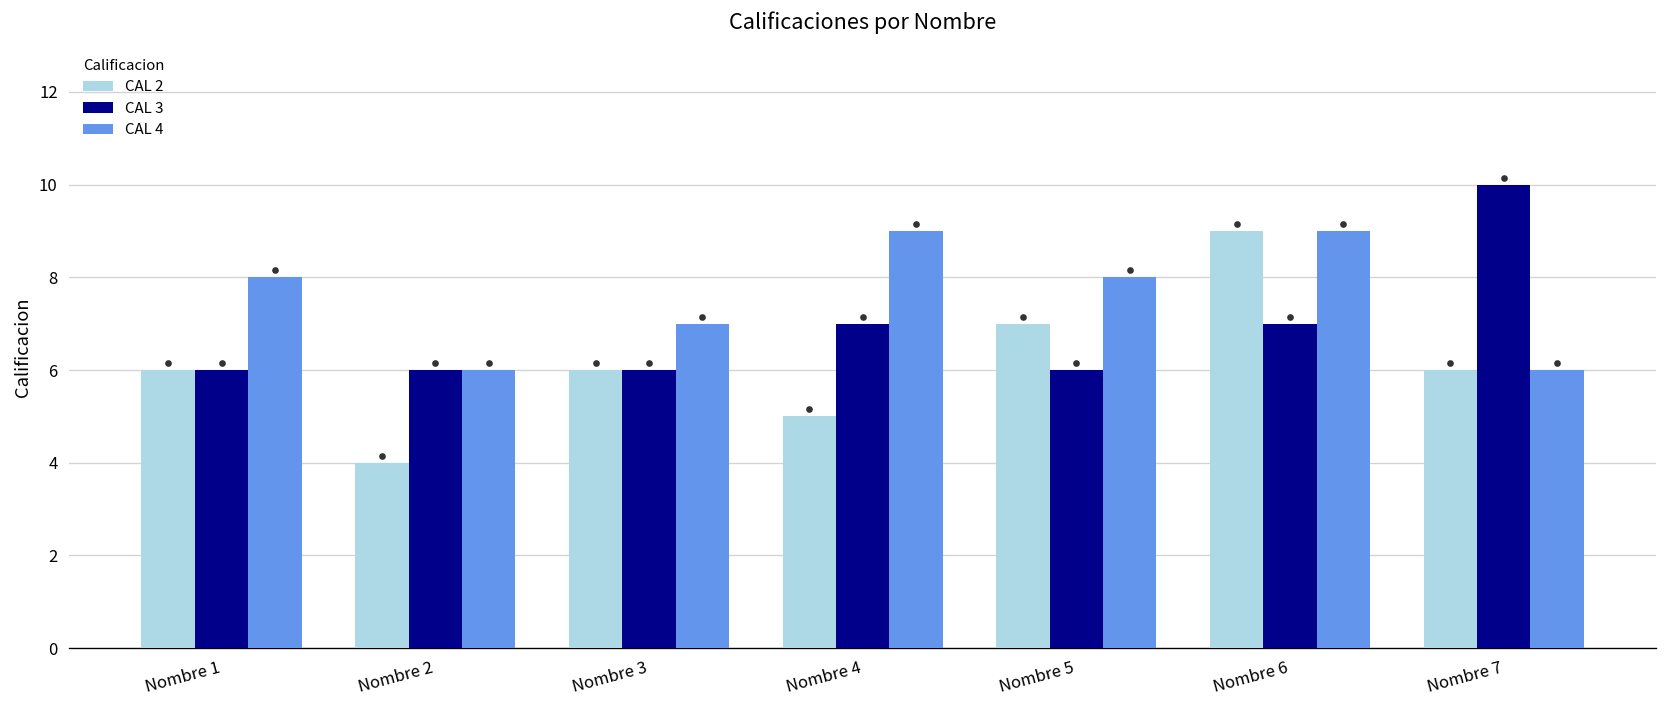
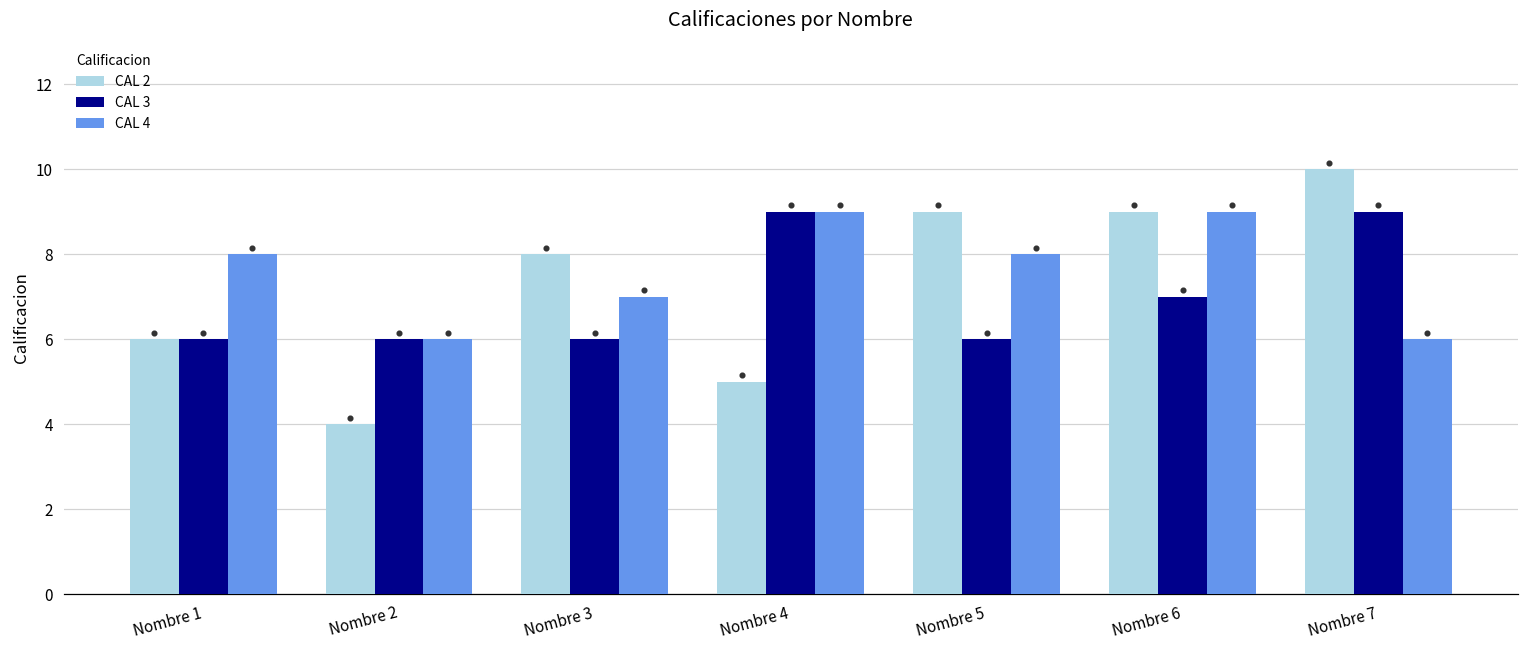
  {
    "CAL 2": {
      "Nombre 1": 6,
      "Nombre 2": 4,
-     "Nombre 3": 6,
+     "Nombre 3": 8,
      "Nombre 4": 5,
-     "Nombre 5": 7,
+     "Nombre 5": 9,
      "Nombre 6": 9,
-     "Nombre 7": 6
+     "Nombre 7": 10
    },
    "CAL 3": {
      "Nombre 1": 6,
      "Nombre 2": 6,
      "Nombre 3": 6,
-     "Nombre 4": 7,
+     "Nombre 4": 9,
      "Nombre 5": 6,
      "Nombre 6": 7,
-     "Nombre 7": 10
+     "Nombre 7": 9
    },
    "CAL 4": {
      "Nombre 1": 8,
      "Nombre 2": 6,
      "Nombre 3": 7,
      "Nombre 4": 9,
      "Nombre 5": 8,
      "Nombre 6": 9,
      "Nombre 7": 6
    }
  }
